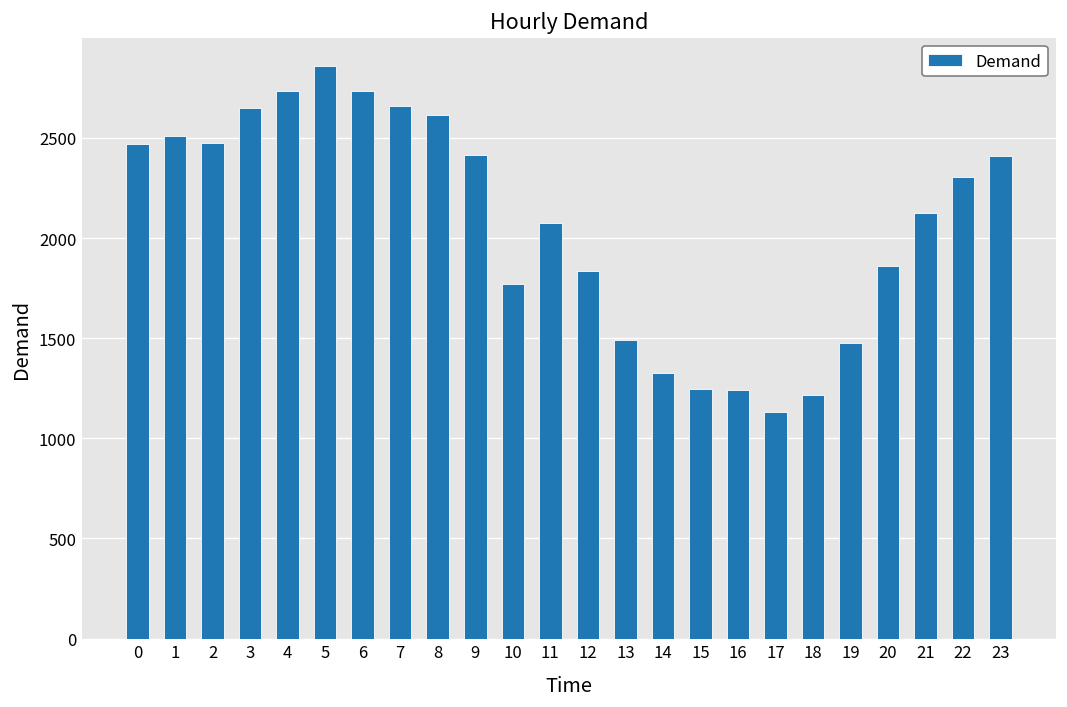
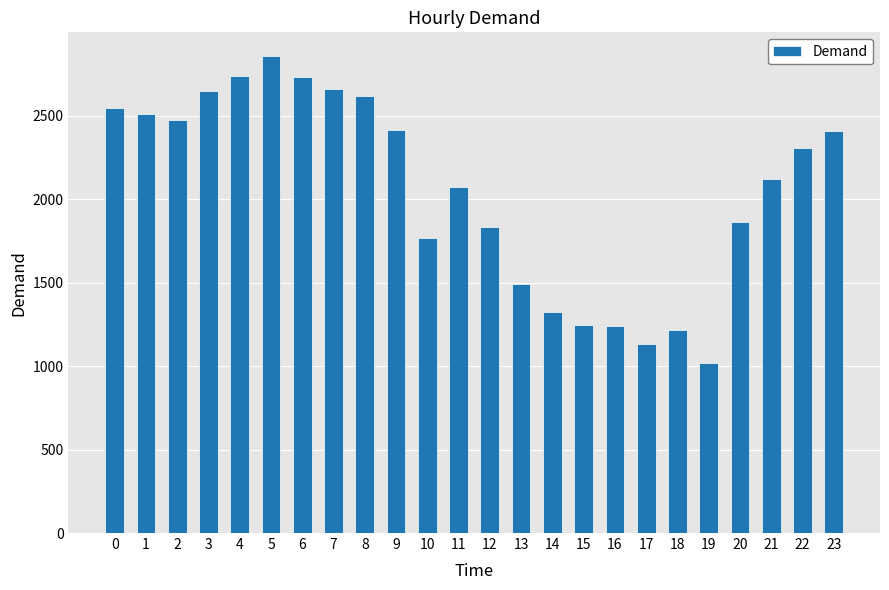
  {
-   "0": 2470,
+   "0": 2550,
    "1": 2510,
    "2": 2480,
    "3": 2650,
    "4": 2740,
    "5": 2860,
    "6": 2740,
    "7": 2660,
    "8": 2620,
    "9": 2410,
    "10": 1770,
    "11": 2080,
    "12": 1840,
    "13": 1490,
    "14": 1330,
    "15": 1250,
    "16": 1240,
    "17": 1130,
    "18": 1220,
-   "19": 1480,
+   "19": 1020,
    "20": 1860,
    "21": 2120,
    "22": 2310,
    "23": 2410
  }
